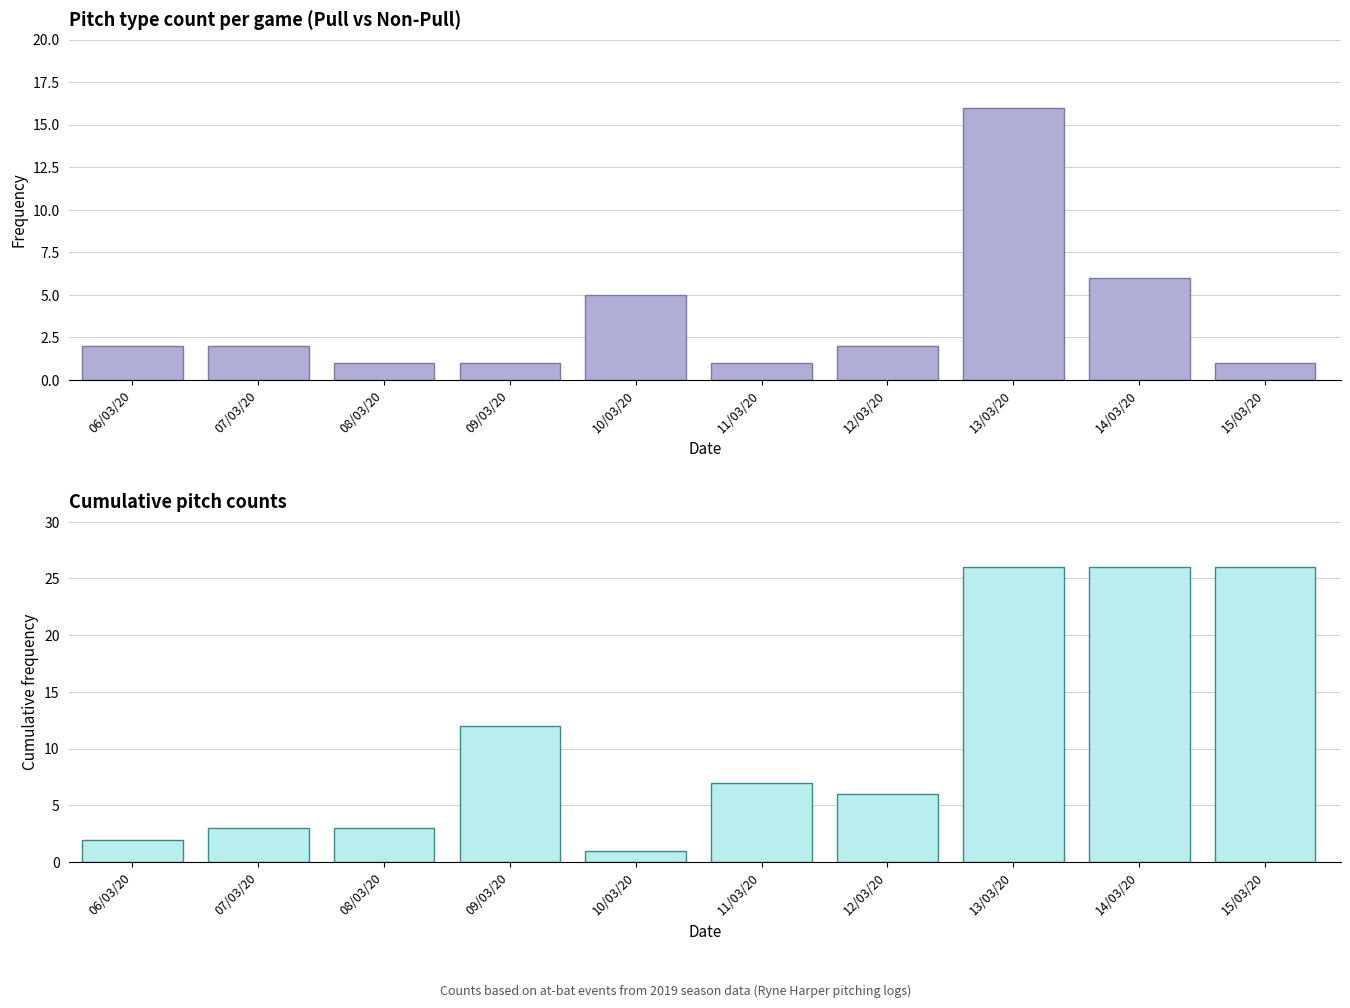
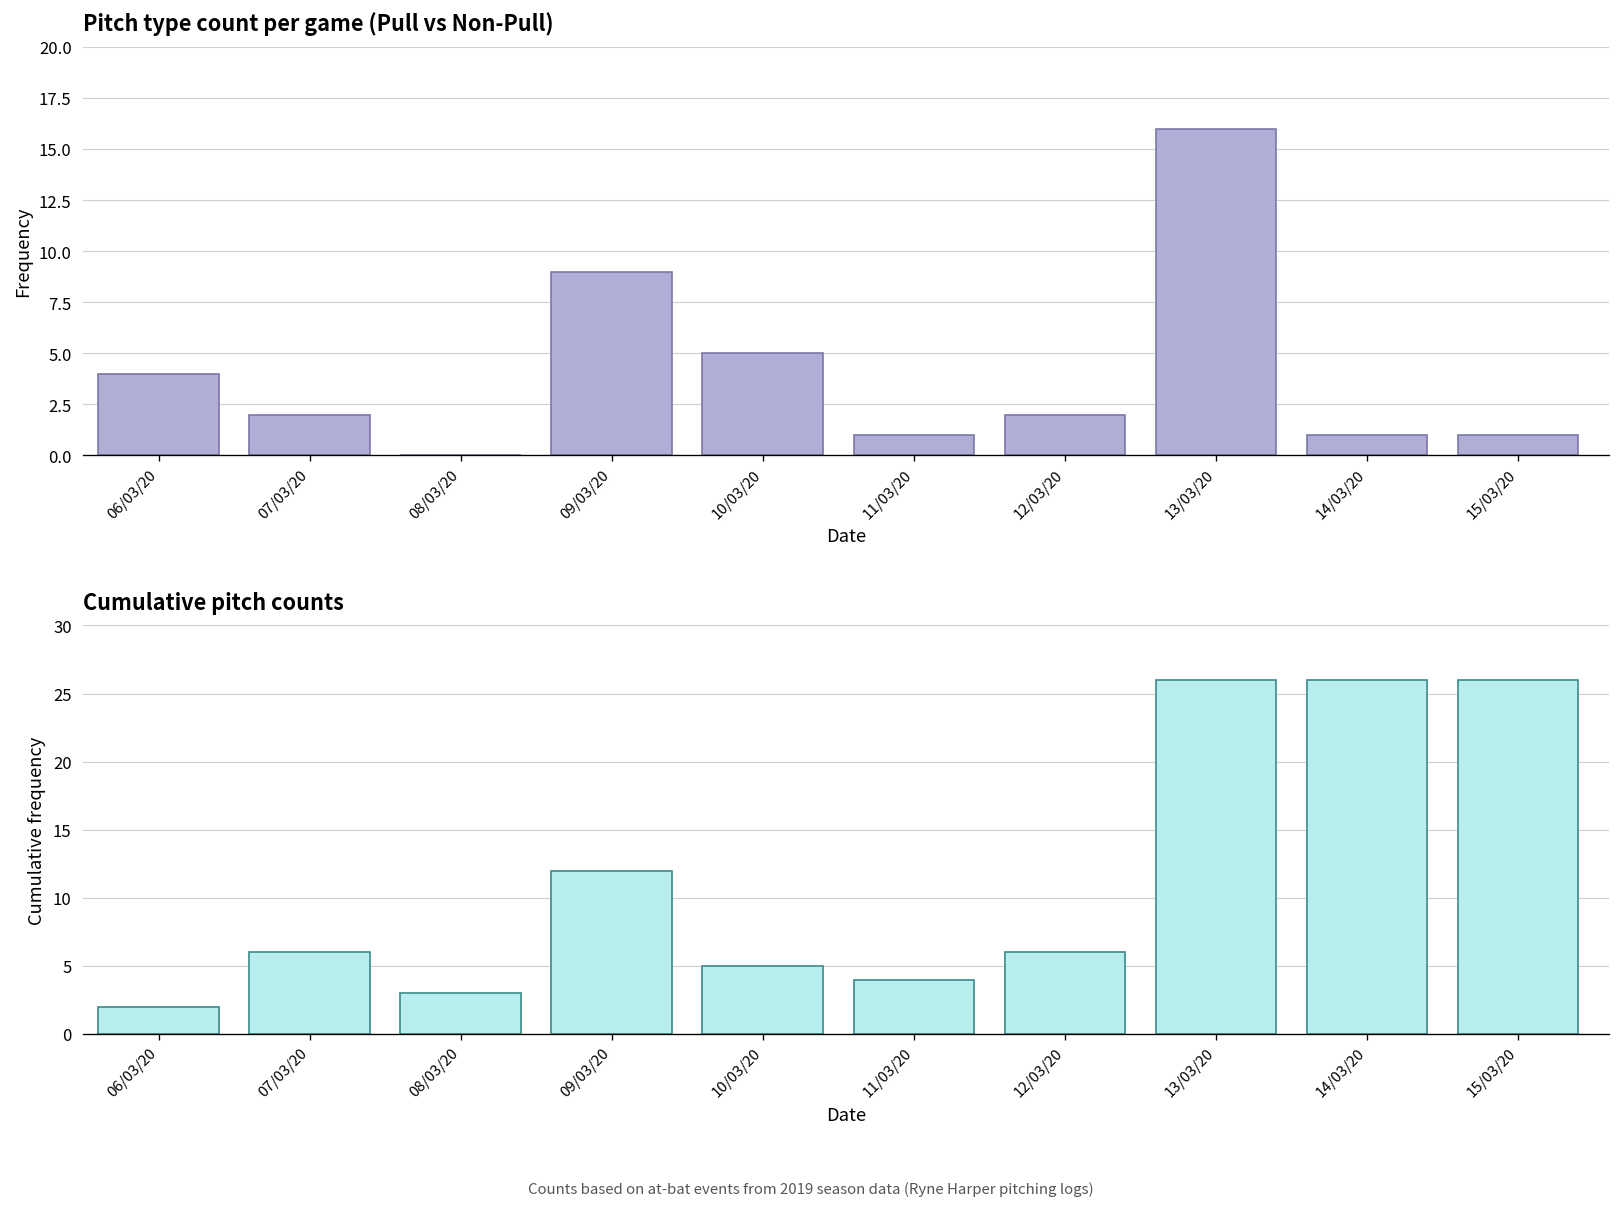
  {
    "Pitch type count per game (Pull vs Non-Pull)": {
-     "06/03/20": 2,
+     "06/03/20": 4,
      "07/03/20": 2,
-     "08/03/20": 1,
-     "09/03/20": 1,
+     "08/03/20": 0,
+     "09/03/20": 9,
      "10/03/20": 5,
      "11/03/20": 1,
      "12/03/20": 2,
      "13/03/20": 16,
-     "14/03/20": 6,
+     "14/03/20": 1,
      "15/03/20": 1
    },
    "Cumulative pitch counts": {
      "06/03/20": 2,
-     "07/03/20": 3,
+     "07/03/20": 6,
      "08/03/20": 3,
      "09/03/20": 12,
-     "10/03/20": 1,
-     "11/03/20": 7,
+     "10/03/20": 5,
+     "11/03/20": 4,
      "12/03/20": 6,
      "13/03/20": 26,
      "14/03/20": 26,
      "15/03/20": 26
    }
  }
